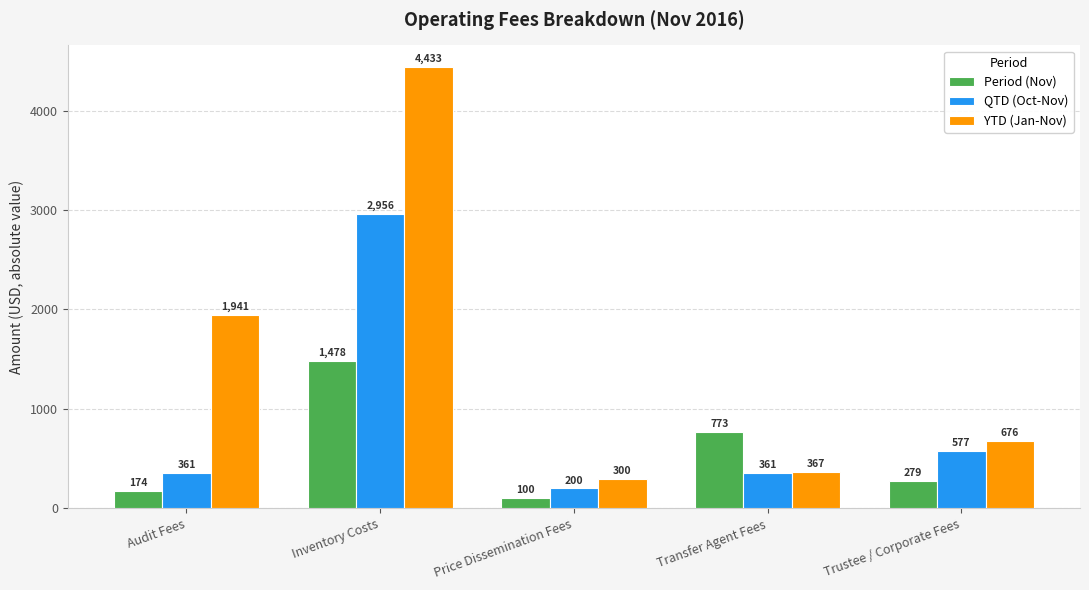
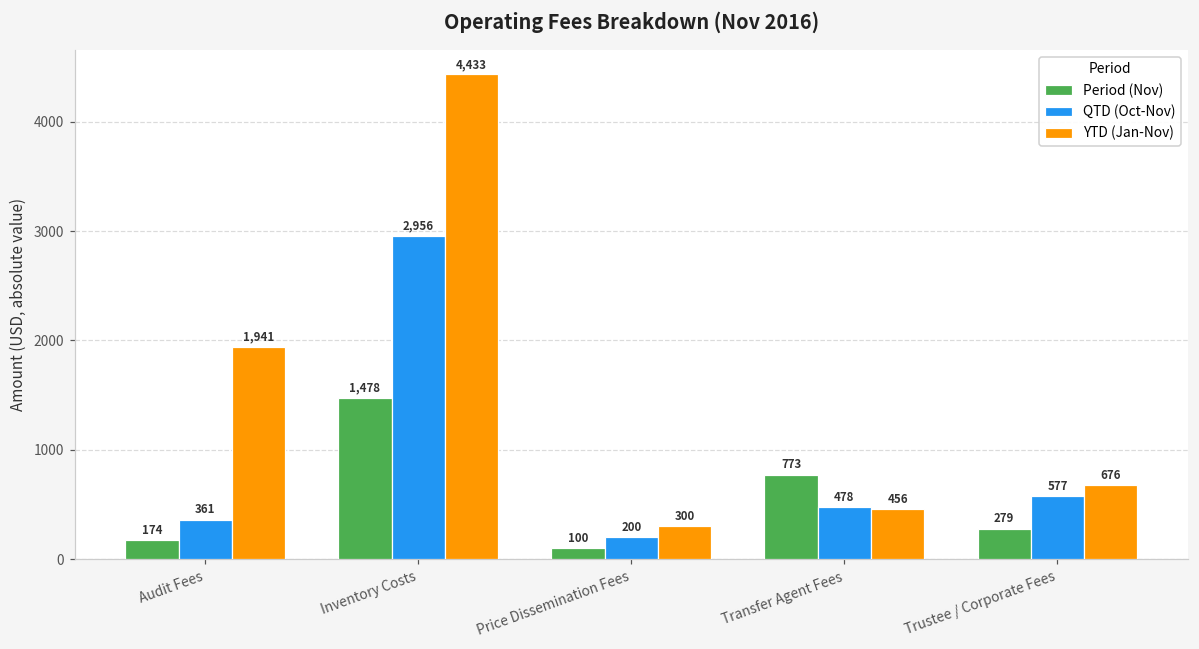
  {
    "Period (Nov)": {
      "Audit Fees": "174",
      "Inventory Costs": "1,478",
      "Price Dissemination Fees": "100",
      "Transfer Agent Fees": "773",
      "Trustee / Corporate Fees": "279"
    },
    "QTD (Oct-Nov)": {
      "Audit Fees": "361",
      "Inventory Costs": "2,956",
      "Price Dissemination Fees": "200",
-     "Transfer Agent Fees": "361",
+     "Transfer Agent Fees": "478",
      "Trustee / Corporate Fees": "577"
    },
    "YTD (Jan-Nov)": {
      "Audit Fees": "1,941",
      "Inventory Costs": "4,433",
      "Price Dissemination Fees": "300",
-     "Transfer Agent Fees": "367",
+     "Transfer Agent Fees": "456",
      "Trustee / Corporate Fees": "676"
    }
  }
